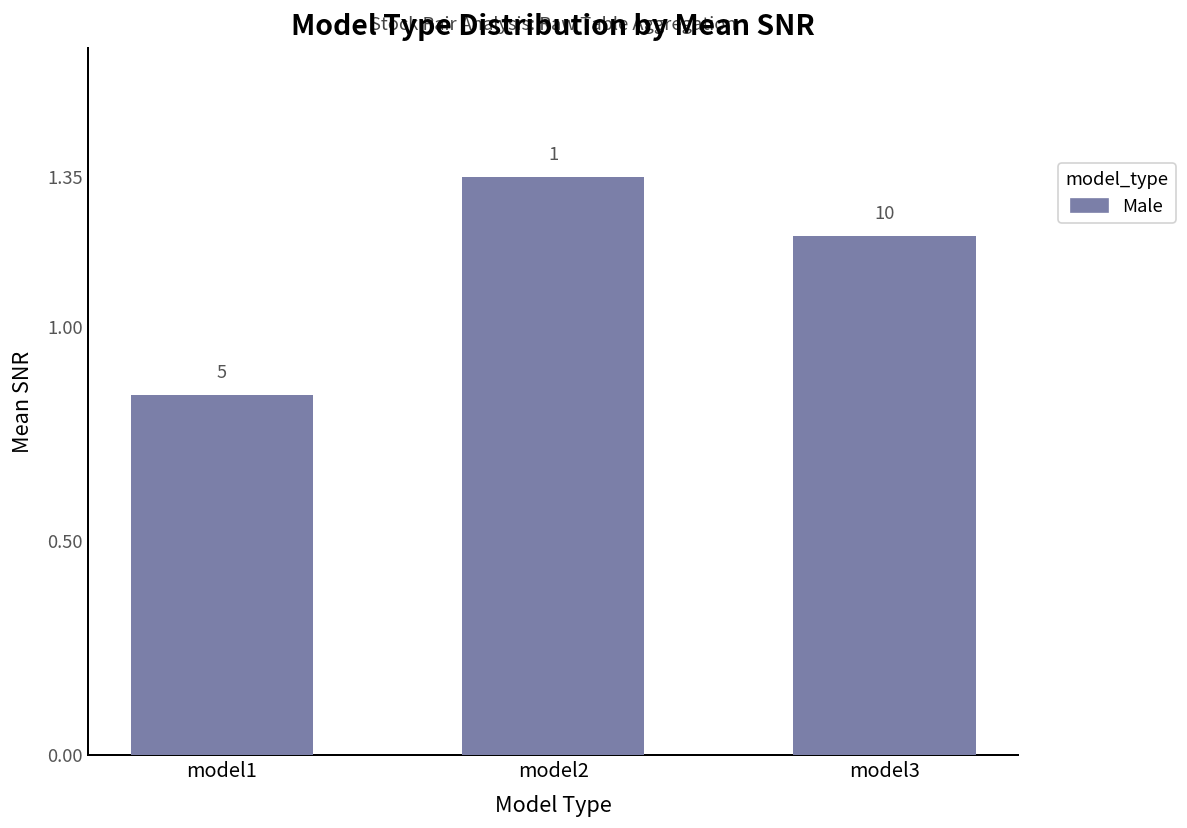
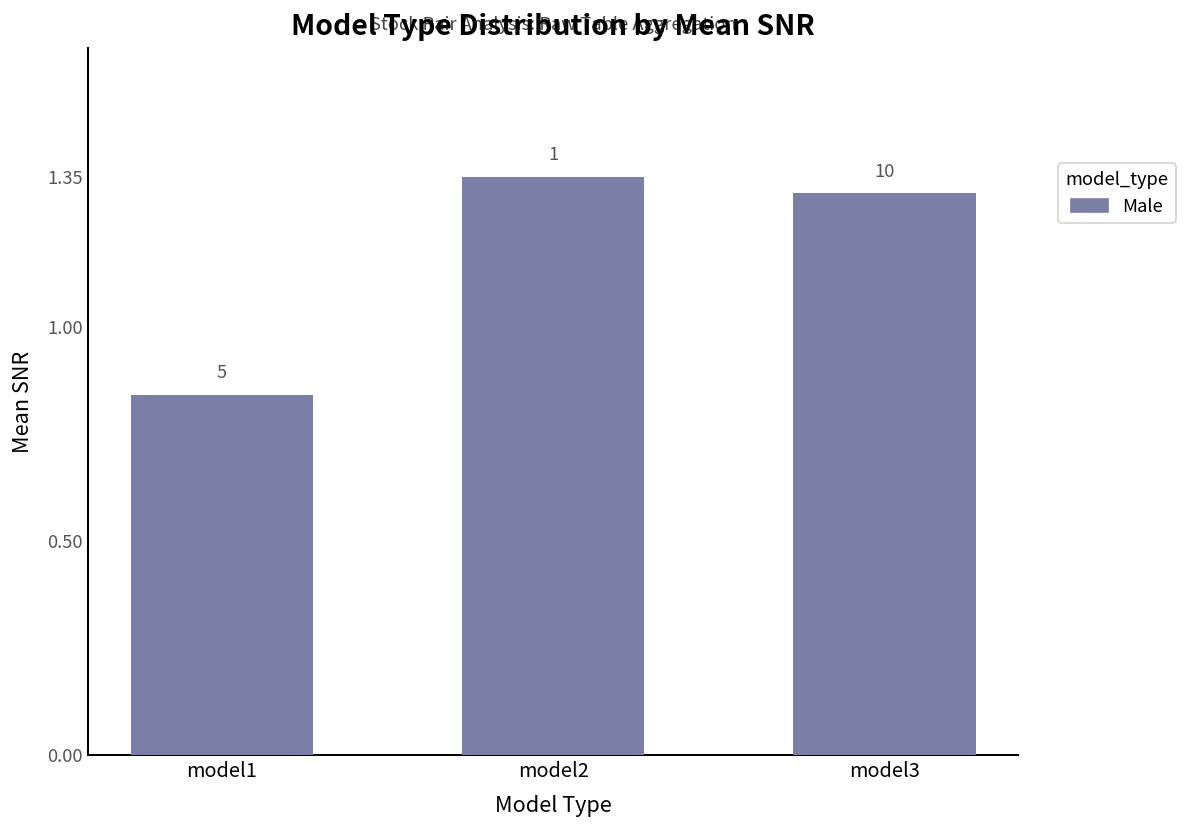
  {
-   "model3": 1.21
+   "model3": 1.31
  }
